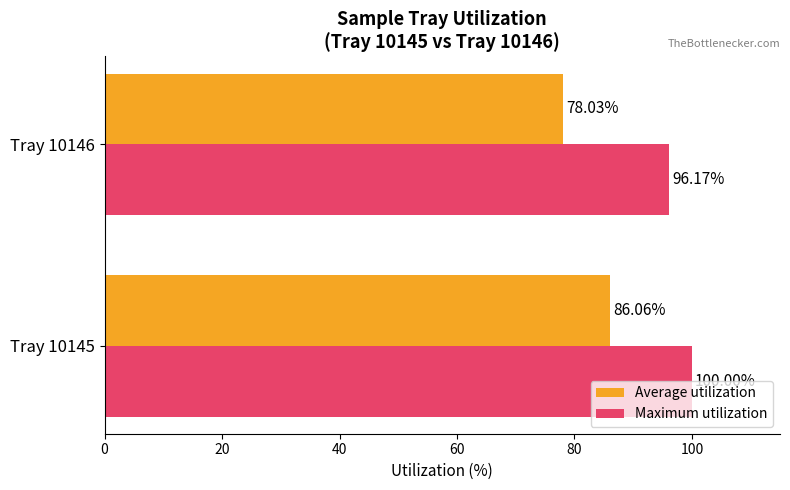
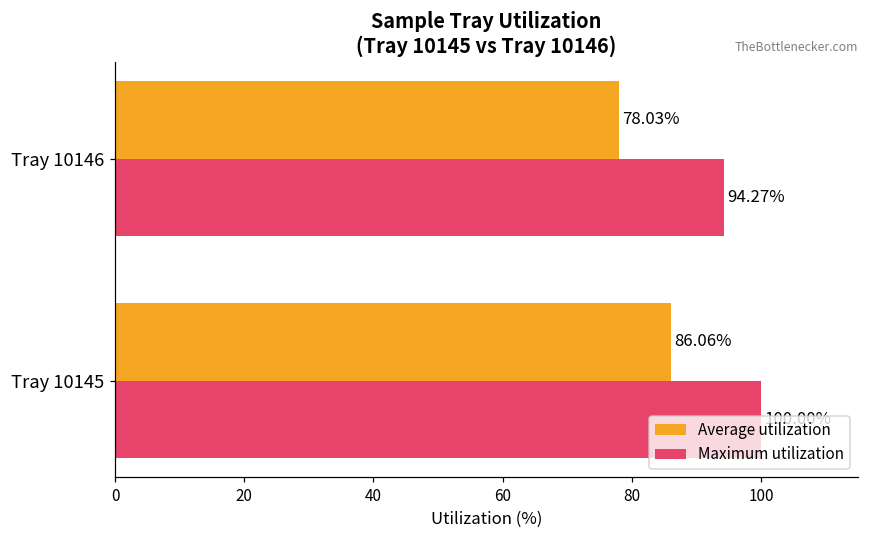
  {
    "Average utilization": {
      "Tray 10146": "78.03%",
      "Tray 10145": "86.06%"
    },
    "Maximum utilization": {
-     "Tray 10146": "96.17%"
+     "Tray 10146": "94.27%"
    }
  }
